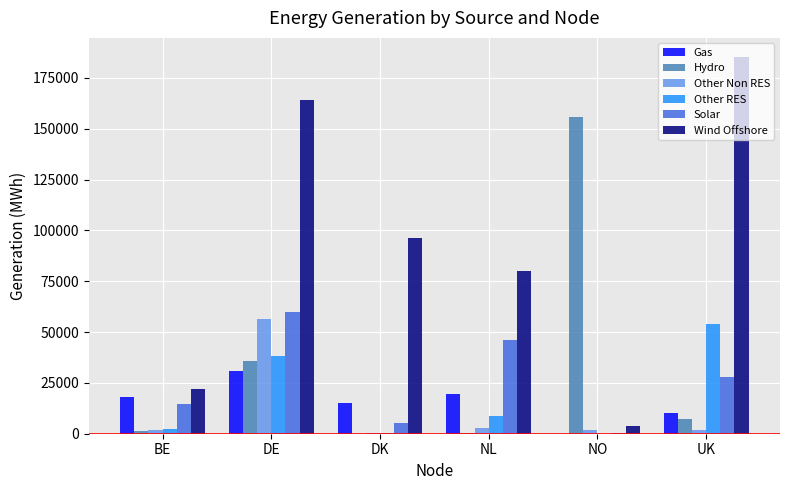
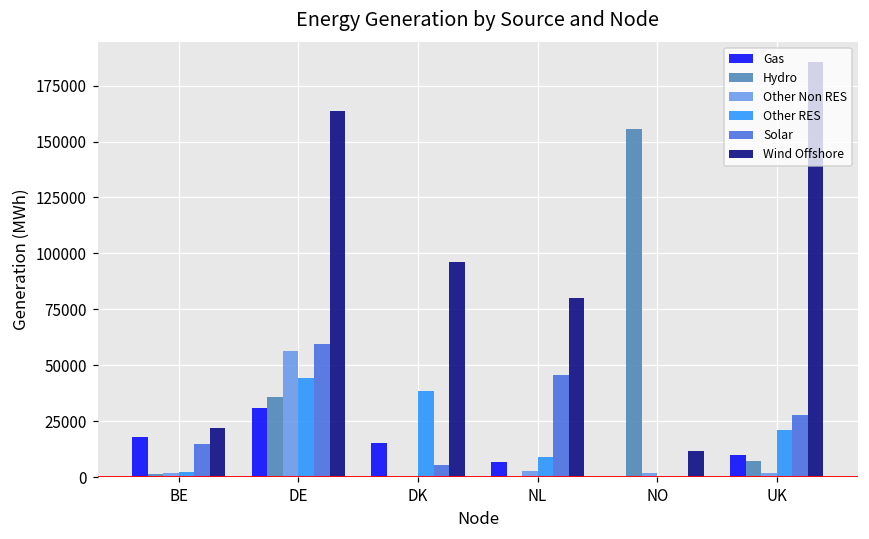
  {
    "Gas": {
      "BE": 18000,
      "DE": 31000,
      "DK": 15000,
-     "NL": 20000,
+     "NL": 7000,
      "NO": 0,
      "UK": 10000
    },
    "Other RES": {
      "BE": 2000,
-     "DE": 38000,
-     "DK": 0,
+     "DE": 44000,
+     "DK": 39000,
      "NL": 9000,
-     "UK": 54000
+     "UK": 21000
    },
    "Wind Offshore": {
      "BE": 22000,
      "DE": 164000,
      "DK": 96000,
      "NL": 80000,
-     "NO": 4000
+     "NO": 12000
    }
  }
